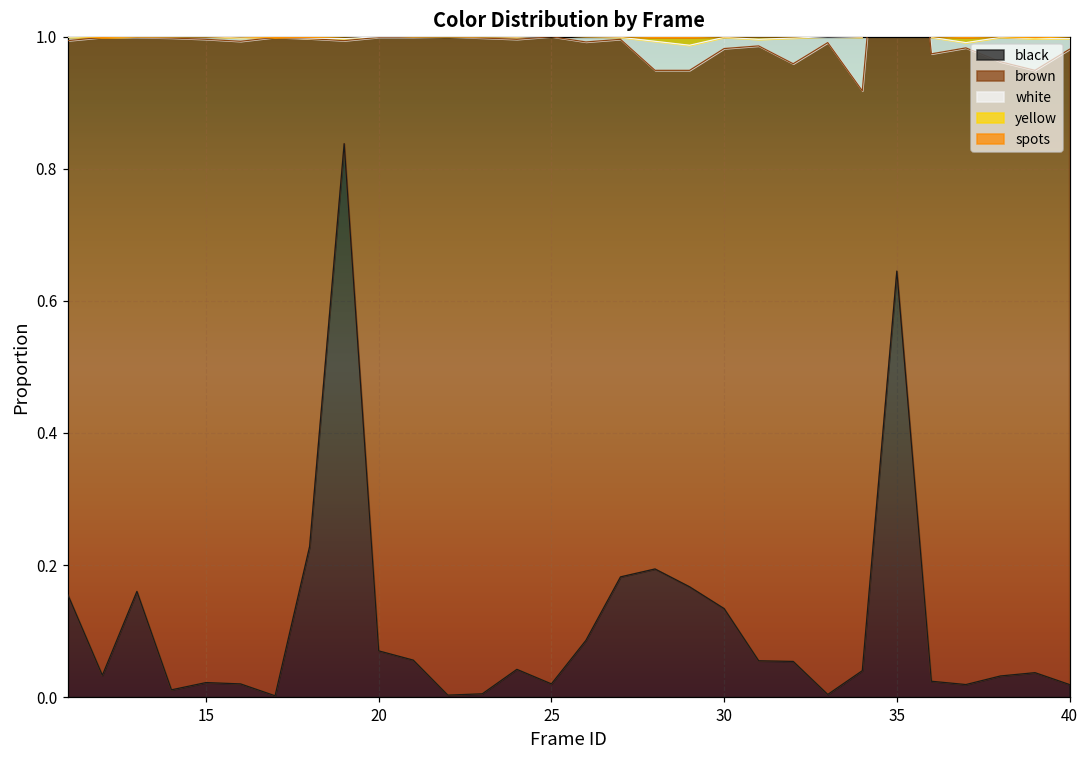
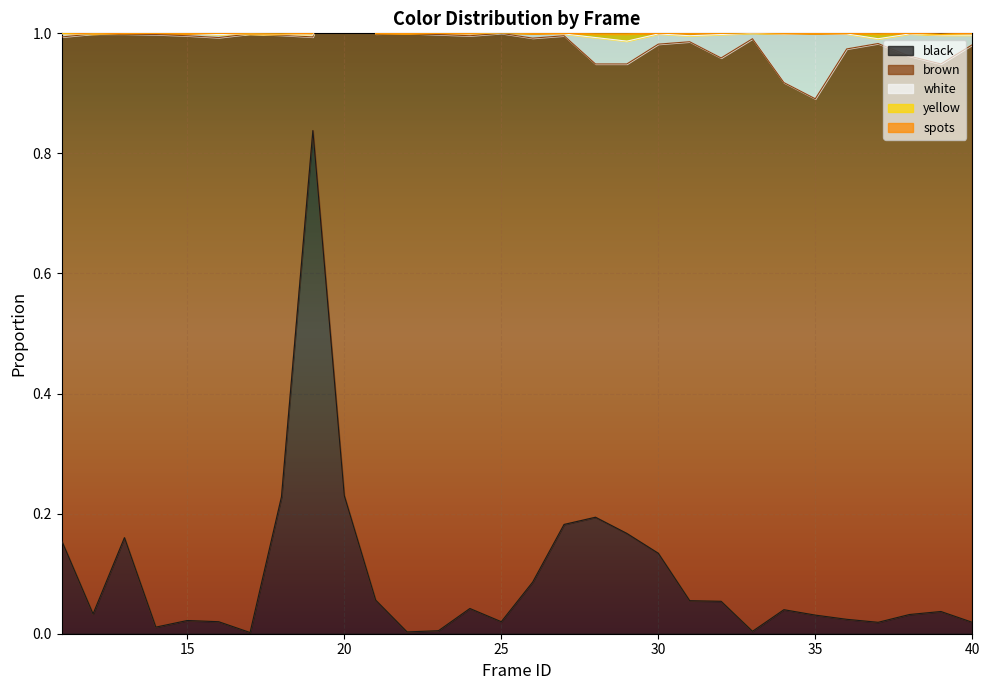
  {
    "black": {
      "15": 0.02,
-     "20": 0.07,
+     "20": 0.23,
      "25": 0.02,
      "30": 0.13,
-     "35": 0.65,
+     "35": 0.03,
      "40": 0.02
    },
    "brown": {
      "30": 0.85,
      "40": 0.96
    }
  }
